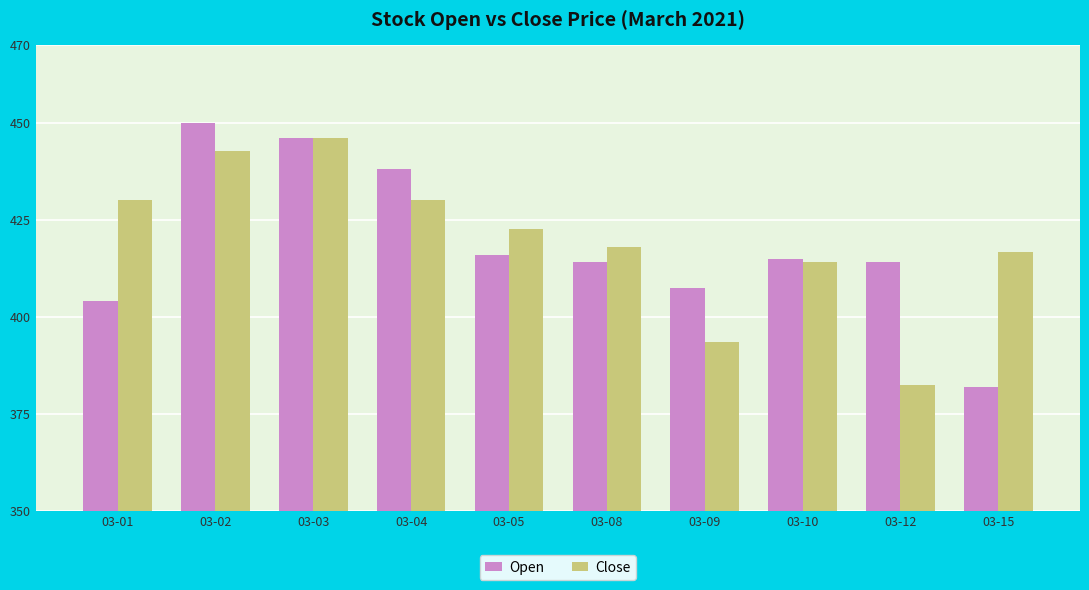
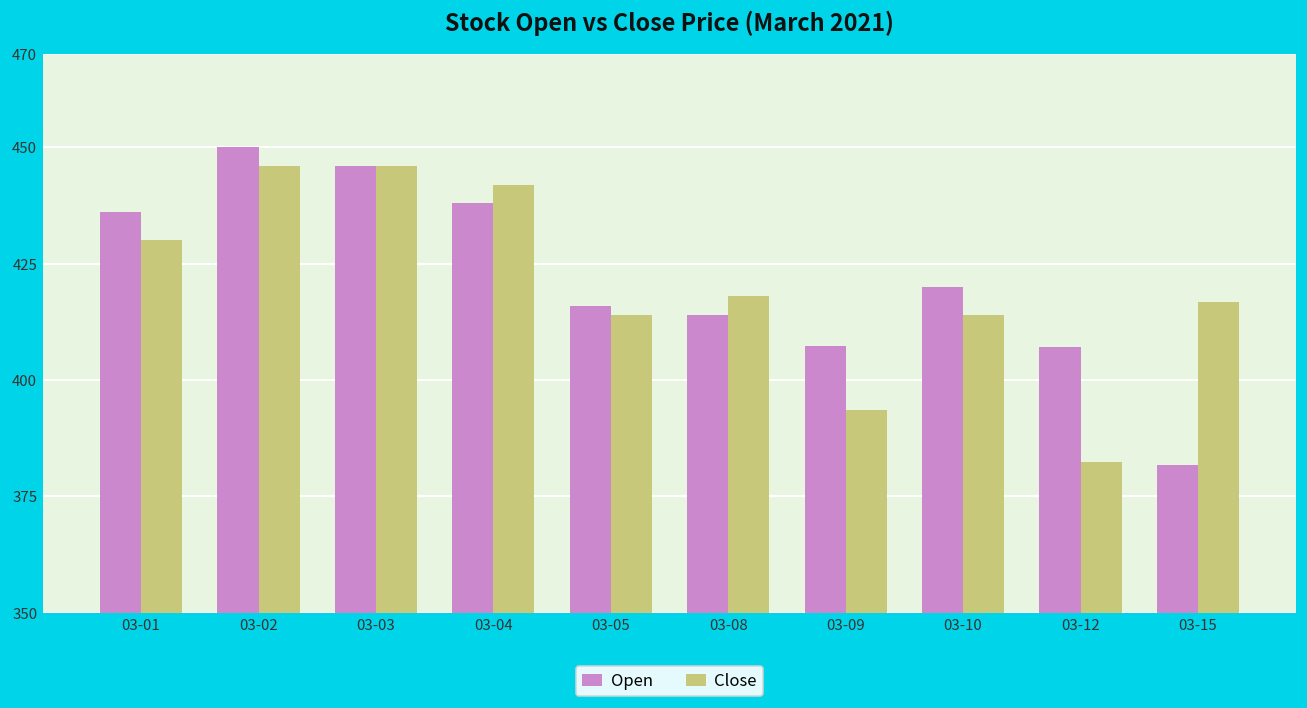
  {
    "Open": {
-     "03-01": 404,
+     "03-01": 436,
      "03-02": 450,
      "03-03": 446,
      "03-04": 438,
      "03-05": 416,
      "03-08": 414,
      "03-09": 407,
-     "03-10": 415,
-     "03-12": 414,
+     "03-10": 420,
+     "03-12": 407,
      "03-15": 382
    },
    "Close": {
      "03-01": 430,
-     "03-02": 443,
+     "03-02": 446,
      "03-03": 446,
-     "03-04": 430,
-     "03-05": 423,
+     "03-04": 442,
+     "03-05": 414,
      "03-08": 418,
      "03-09": 394,
      "03-10": 414,
      "03-12": 383,
      "03-15": 417
    }
  }
